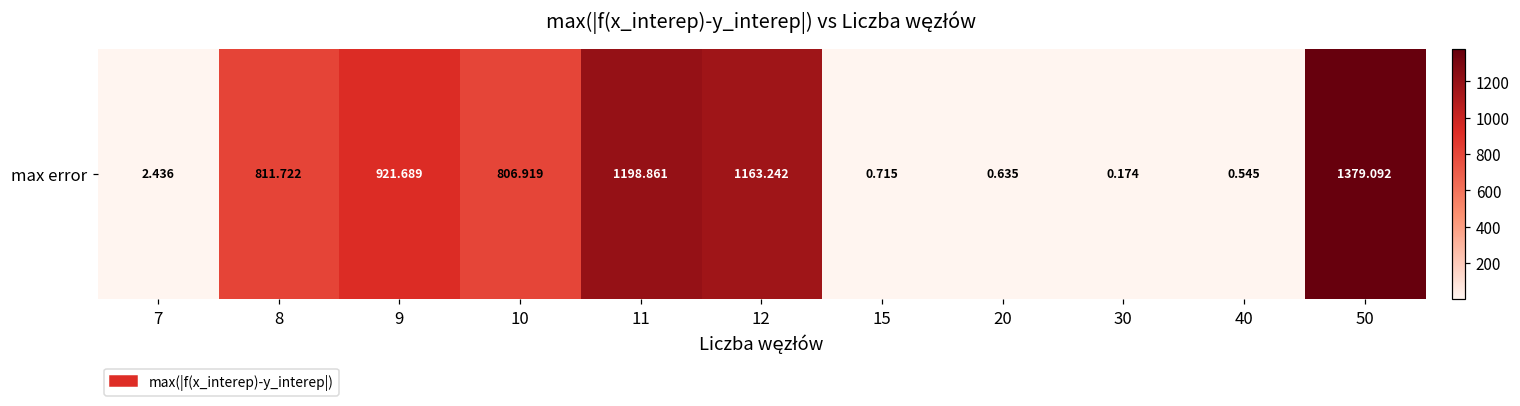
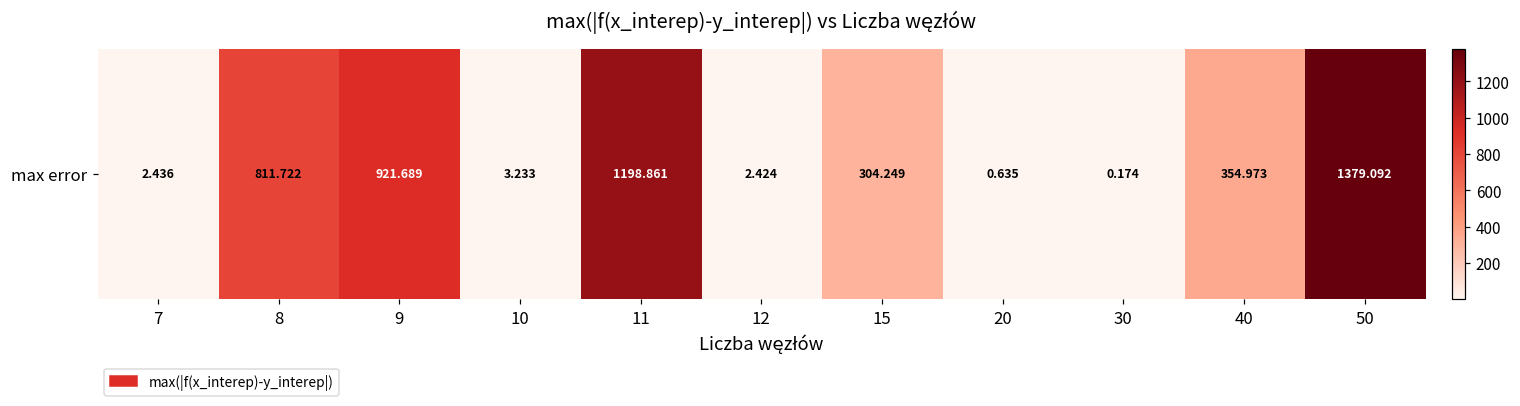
  {
    "max error": {
      "7": 2.436,
      "8": 811.722,
      "9": 921.689,
-     "10": 806.919,
+     "10": 3.233,
      "11": 1198.861,
-     "12": 1163.242,
-     "15": 0.715,
+     "12": 2.424,
+     "15": 304.249,
      "20": 0.635,
      "30": 0.174,
-     "40": 0.545,
+     "40": 354.973,
      "50": 1379.092
    }
  }
